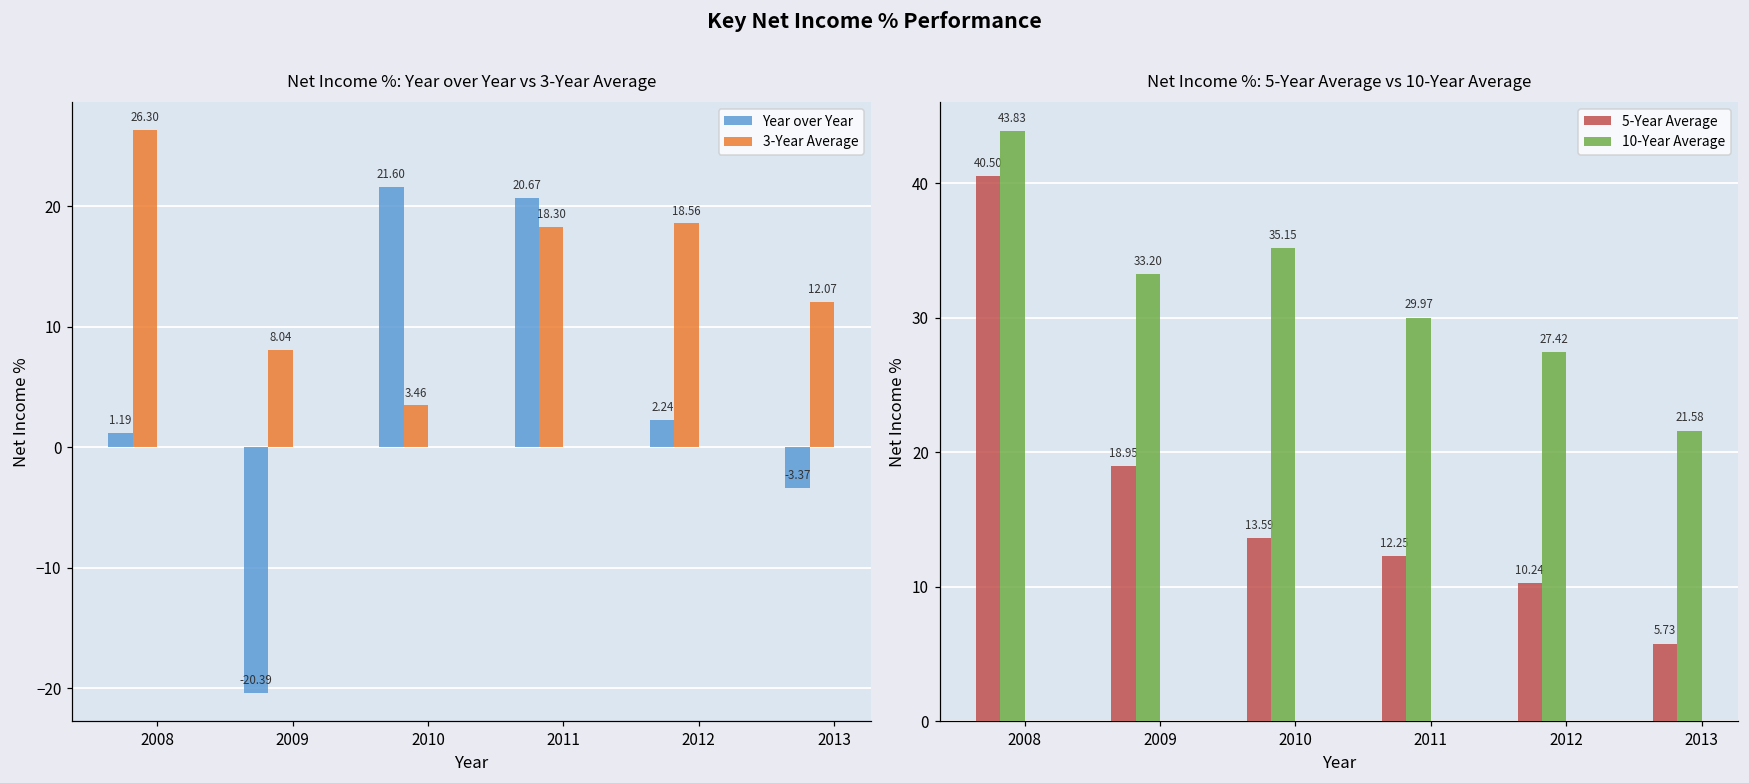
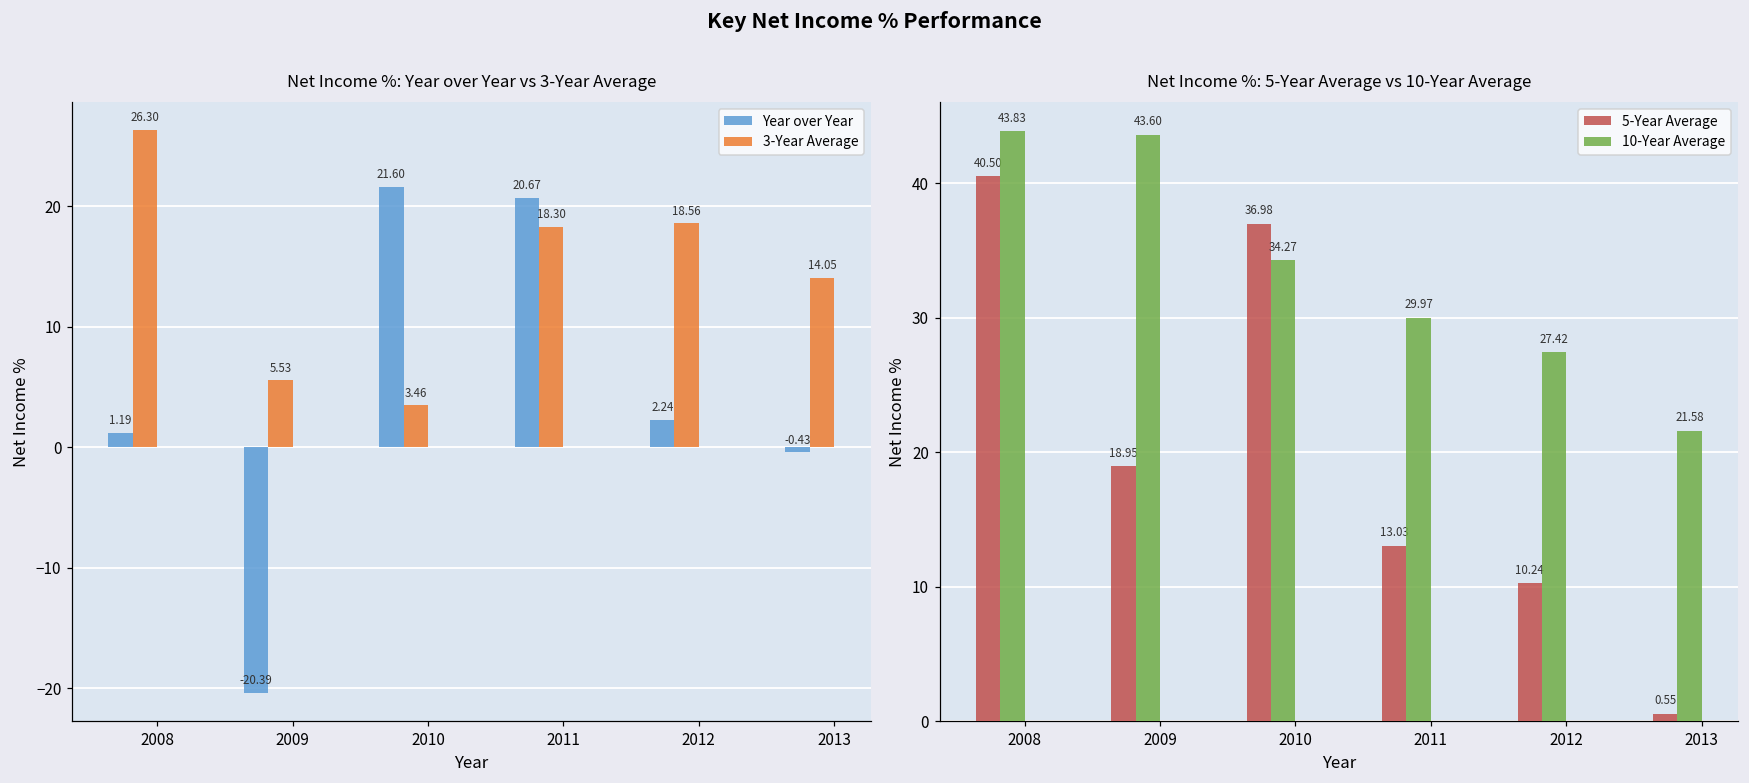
  {
    "Net Income %: Year over Year vs 3-Year Average": {
      "Year over Year": {
        "2008": 1.19,
        "2009": -20.39,
        "2010": 21.60,
        "2011": 20.67,
        "2012": 2.24,
-       "2013": -3.37
+       "2013": -0.43
      },
      "3-Year Average": {
        "2008": 26.30,
-       "2009": 8.04,
+       "2009": 5.53,
        "2010": 3.46,
        "2011": 18.30,
        "2012": 18.56,
-       "2013": 12.07
+       "2013": 14.05
      }
    },
    "Net Income %: 5-Year Average vs 10-Year Average": {
      "5-Year Average": {
        "2008": 40.50,
        "2009": 18.95,
-       "2010": 13.59,
-       "2011": 12.25,
+       "2010": 36.98,
+       "2011": 13.03,
        "2012": 10.24,
-       "2013": 5.73
+       "2013": 0.55
      },
      "10-Year Average": {
        "2008": 43.83,
-       "2009": 33.20,
-       "2010": 35.15,
+       "2009": 43.60,
+       "2010": 34.27,
        "2011": 29.97,
        "2012": 27.42,
        "2013": 21.58
      }
    }
  }
